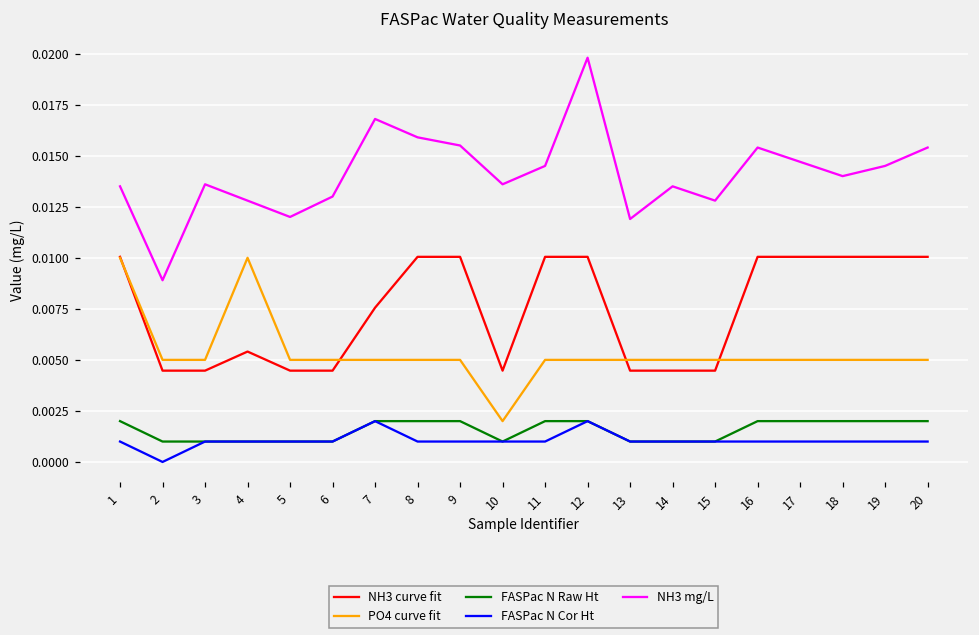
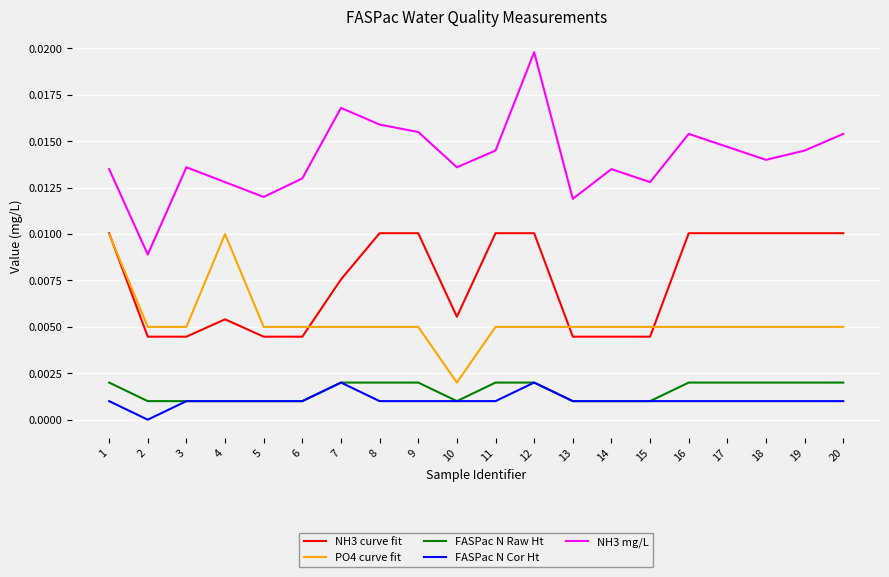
  {
    "NH3 curve fit": {
      "2": 0.0045,
      "3": 0.0045,
      "4": 0.0054,
      "5": 0.0045,
      "6": 0.0045,
      "7": 0.0076,
      "8": 0.0100,
      "9": 0.0100,
-     "10": 0.0045,
+     "10": 0.0055,
      "11": 0.0100,
      "12": 0.0100,
      "13": 0.0045,
      "14": 0.0045,
      "15": 0.0045,
      "16": 0.0100,
      "17": 0.0100,
      "18": 0.0100,
      "19": 0.0100,
      "20": 0.0100
    },
    "PO4 curve fit": {
      "2": 0.0050,
      "3": 0.0050,
      "4": 0.0100,
      "5": 0.0050,
      "6": 0.0050,
      "7": 0.0050,
      "8": 0.0050,
      "9": 0.0050,
      "10": 0.0020,
      "11": 0.0050,
      "12": 0.0050,
      "13": 0.0050,
      "14": 0.0050,
      "15": 0.0050,
      "16": 0.0050,
      "17": 0.0050,
      "18": 0.0050,
      "19": 0.0050,
      "20": 0.0050
    },
    "FASPac N Raw Ht": {
      "1": 0.0020,
      "2": 0.0010,
      "8": 0.0020,
      "9": 0.0020,
      "11": 0.0020,
      "16": 0.0020,
      "17": 0.0020,
      "18": 0.0020,
      "19": 0.0020,
      "20": 0.0020
    },
    "FASPac N Cor Ht": {
      "1": 0.0010,
      "2": 0.0000,
      "8": 0.0010,
      "9": 0.0010,
      "11": 0.0010,
      "16": 0.0010,
      "17": 0.0010,
      "18": 0.0010,
      "19": 0.0010,
      "20": 0.0010
    },
    "NH3 mg/L": {
      "1": 0.0135,
      "2": 0.0089,
      "3": 0.0136,
      "4": 0.0128,
      "5": 0.0120,
      "6": 0.0130,
      "7": 0.0168,
      "8": 0.0159,
      "9": 0.0155,
      "10": 0.0136,
      "11": 0.0145,
      "12": 0.0198,
      "13": 0.0119,
      "14": 0.0135,
      "15": 0.0128,
      "16": 0.0154,
      "17": 0.0147,
      "18": 0.0140,
      "19": 0.0145,
      "20": 0.0154
    }
  }
